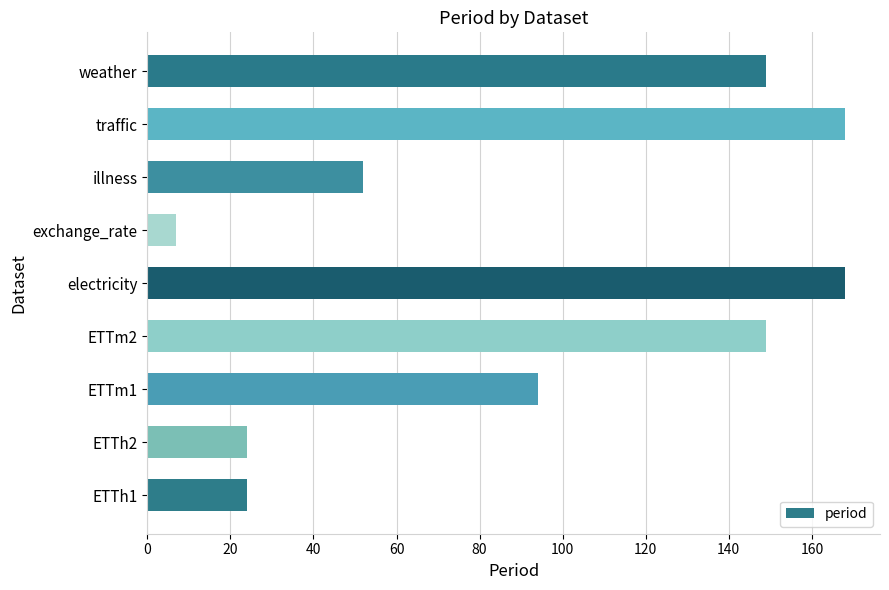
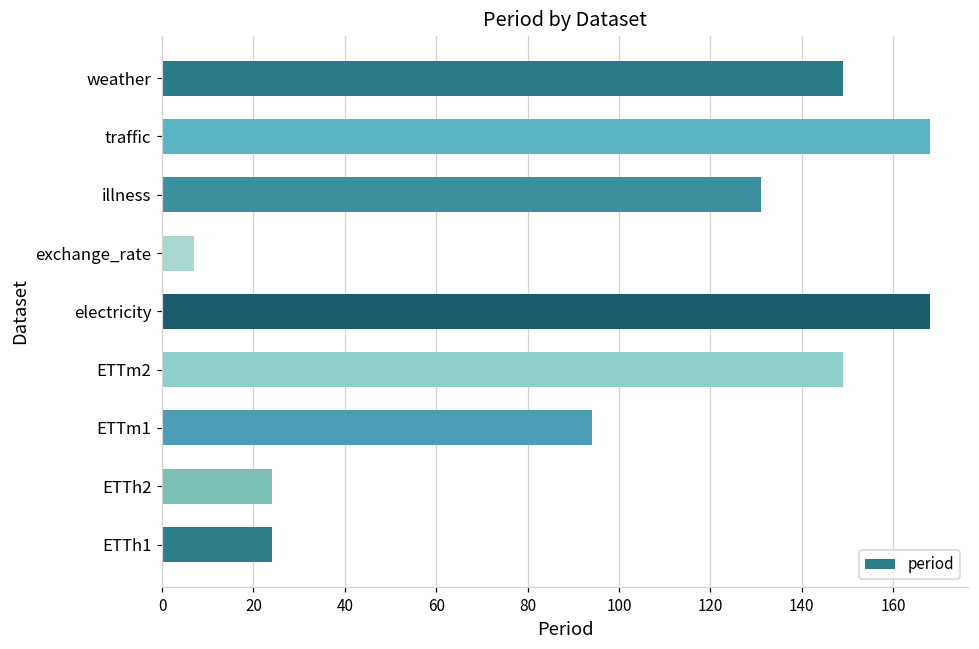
  {
    "weather": 149,
    "traffic": 168,
-   "illness": 52,
+   "illness": 131,
    "exchange_rate": 7,
    "electricity": 168,
    "ETTm2": 149,
    "ETTm1": 94,
    "ETTh2": 24,
    "ETTh1": 24
  }
